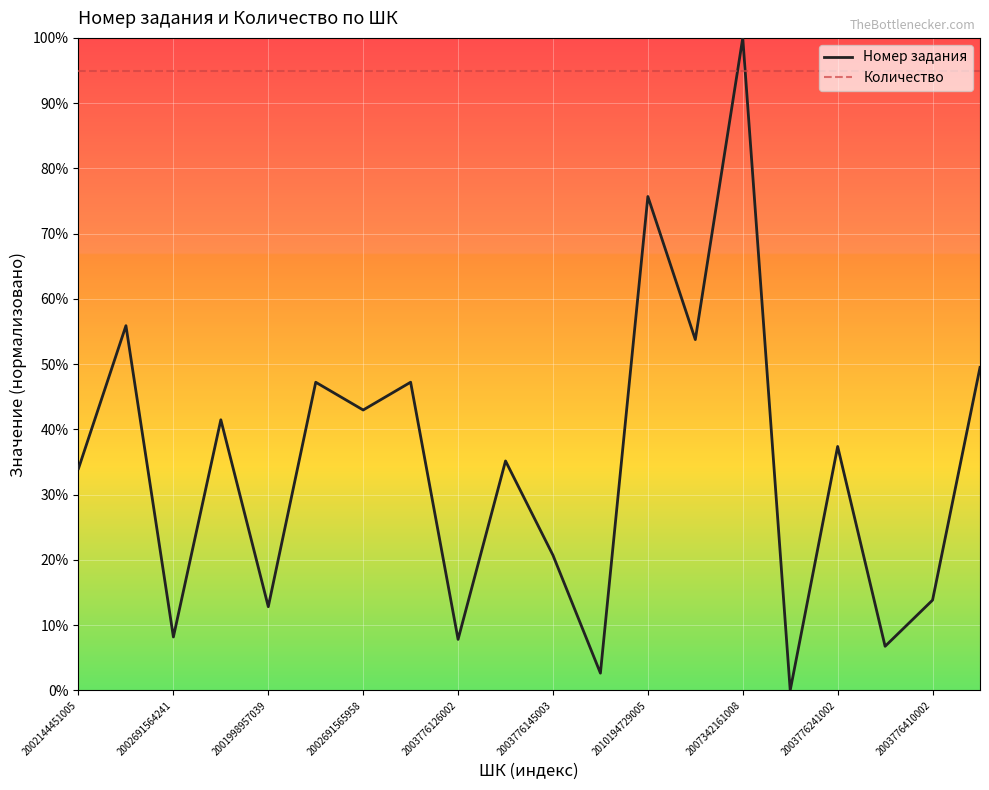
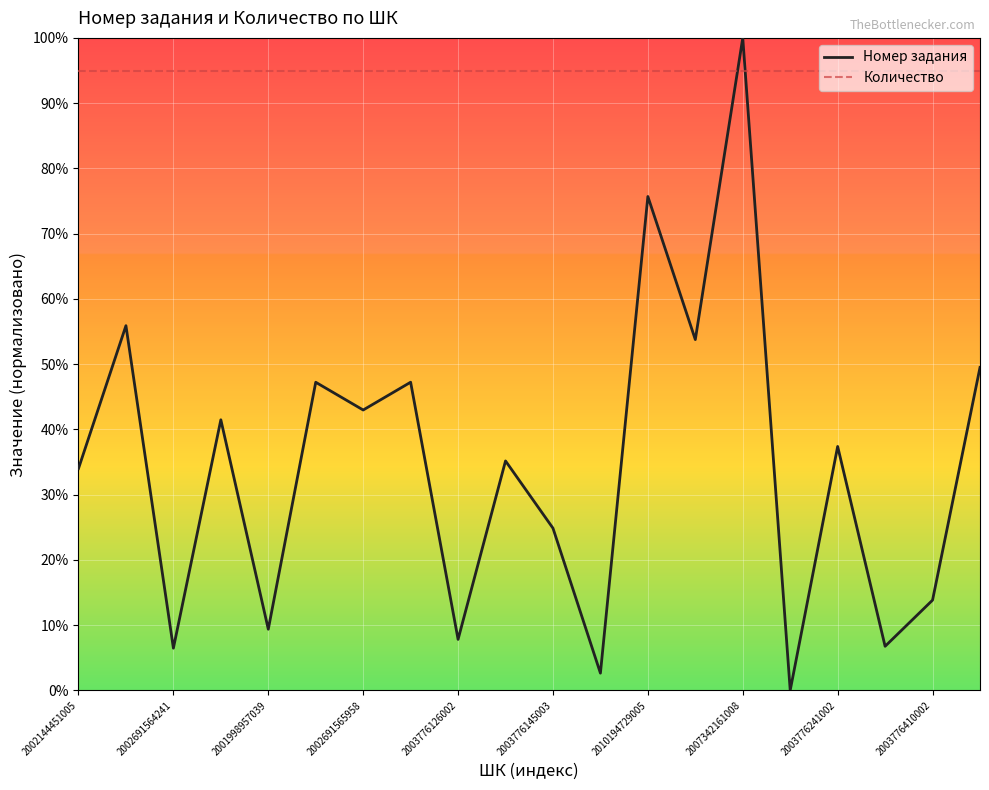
  {
    "Номер задания": {
      "2002144451005": "34%",
-     "2002691564241": "8%",
-     "2001998957039": "13%",
+     "2002691564241": "6%",
+     "2001998957039": "9%",
      "2003776126002": "8%",
-     "2003776145003": "21%",
+     "2003776145003": "25%",
      "2010194729005": "76%",
      "2007342161008": "100%",
      "2003776241002": "37%",
      "2003776410002": "14%"
    },
    "Количество": {
      "2002144451005": "95%",
      "2002691564241": "95%",
      "2001998957039": "95%",
      "2003776126002": "95%",
      "2003776145003": "95%",
      "2010194729005": "95%",
      "2007342161008": "95%"
    }
  }
